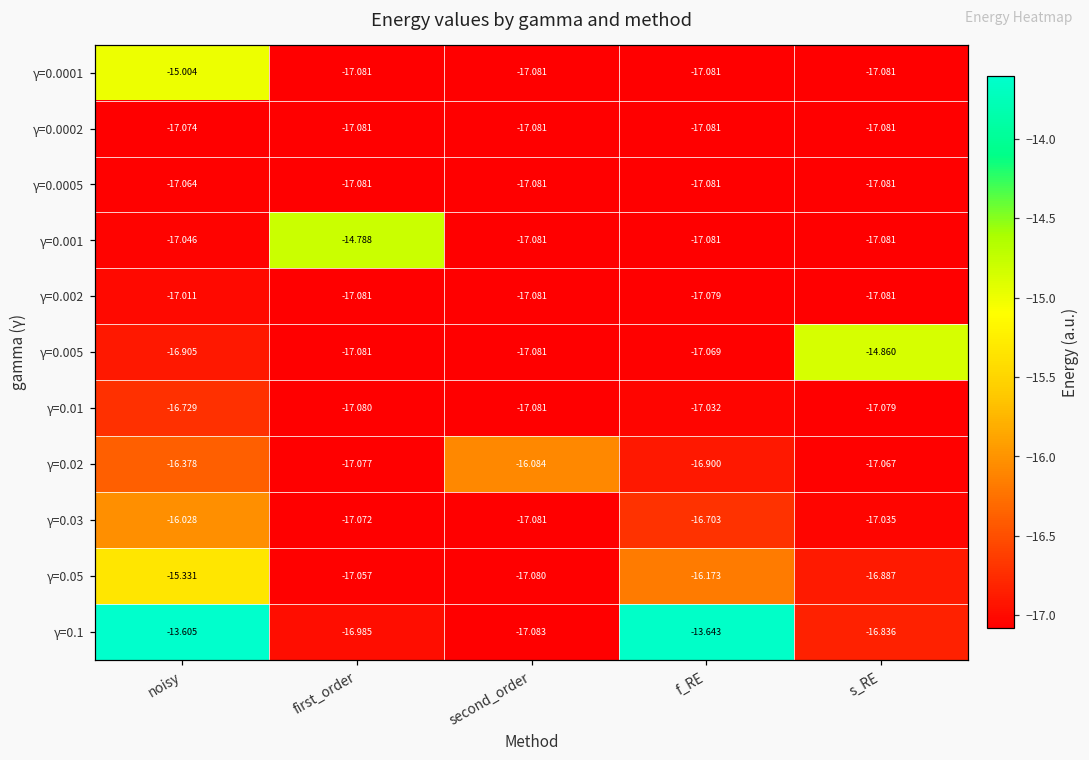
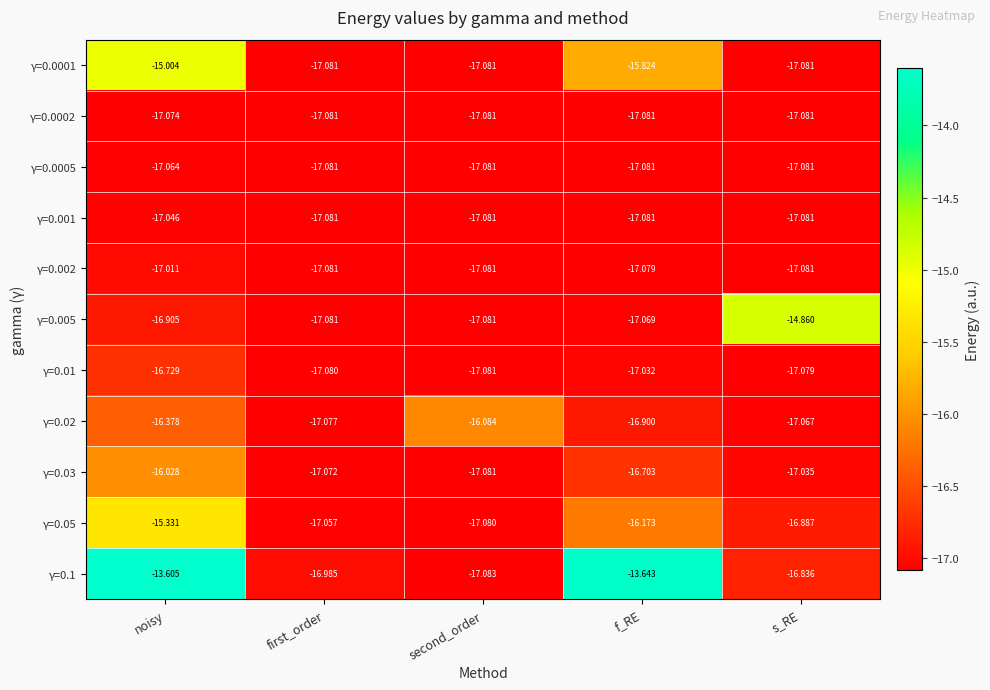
  {
    "γ=0.0001": {
      "noisy": -15.004,
      "first_order": -17.081,
      "second_order": -17.081,
-     "f_RE": -17.081,
+     "f_RE": -15.824,
      "s_RE": -17.081
    },
    "γ=0.0002": {
      "noisy": -17.074,
      "first_order": -17.081,
      "second_order": -17.081,
      "f_RE": -17.081,
      "s_RE": -17.081
    },
    "γ=0.0005": {
      "noisy": -17.064,
      "first_order": -17.081,
      "second_order": -17.081,
      "f_RE": -17.081,
      "s_RE": -17.081
    },
    "γ=0.001": {
      "noisy": -17.046,
-     "first_order": -14.788,
+     "first_order": -17.081,
      "second_order": -17.081,
      "f_RE": -17.081,
      "s_RE": -17.081
    },
    "γ=0.002": {
      "noisy": -17.011,
      "first_order": -17.081,
      "second_order": -17.081,
      "f_RE": -17.079,
      "s_RE": -17.081
    },
    "γ=0.005": {
      "noisy": -16.905,
      "first_order": -17.081,
      "second_order": -17.081,
      "f_RE": -17.069,
      "s_RE": -14.860
    },
    "γ=0.01": {
      "noisy": -16.729,
      "first_order": -17.080,
      "second_order": -17.081,
      "f_RE": -17.032,
      "s_RE": -17.079
    },
    "γ=0.02": {
      "noisy": -16.378,
      "first_order": -17.077,
      "second_order": -16.084,
      "f_RE": -16.900,
      "s_RE": -17.067
    },
    "γ=0.03": {
      "noisy": -16.028,
      "first_order": -17.072,
      "second_order": -17.081,
      "f_RE": -16.703,
      "s_RE": -17.035
    },
    "γ=0.05": {
      "noisy": -15.331,
      "first_order": -17.057,
      "second_order": -17.080,
      "f_RE": -16.173,
      "s_RE": -16.887
    },
    "γ=0.1": {
      "noisy": -13.605,
      "first_order": -16.985,
      "second_order": -17.083,
      "f_RE": -13.643,
      "s_RE": -16.836
    }
  }
